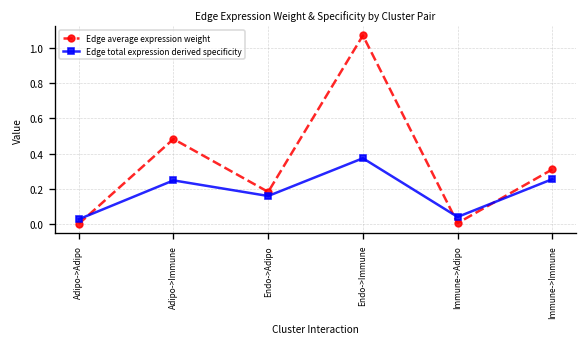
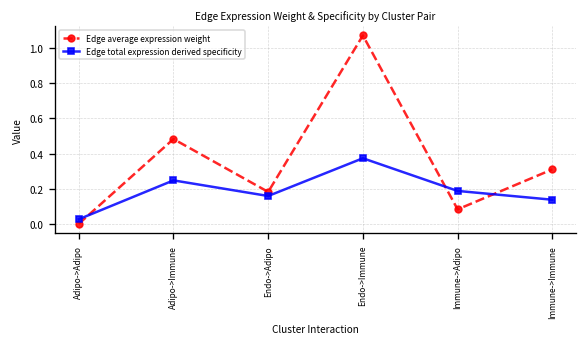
  {
    "Edge average expression weight": {
      "Adipo->Adipo": 0.00,
      "Adipo->Immune": 0.48,
      "Endo->Adipo": 0.18,
      "Endo->Immune": 1.07,
-     "Immune->Adipo": 0.01,
+     "Immune->Adipo": 0.08,
      "Immune->Immune": 0.31
    },
    "Edge total expression derived specificity": {
      "Adipo->Adipo": 0.03,
      "Adipo->Immune": 0.25,
      "Endo->Adipo": 0.16,
      "Endo->Immune": 0.37,
-     "Immune->Adipo": 0.04,
-     "Immune->Immune": 0.26
+     "Immune->Adipo": 0.19,
+     "Immune->Immune": 0.14
    }
  }
